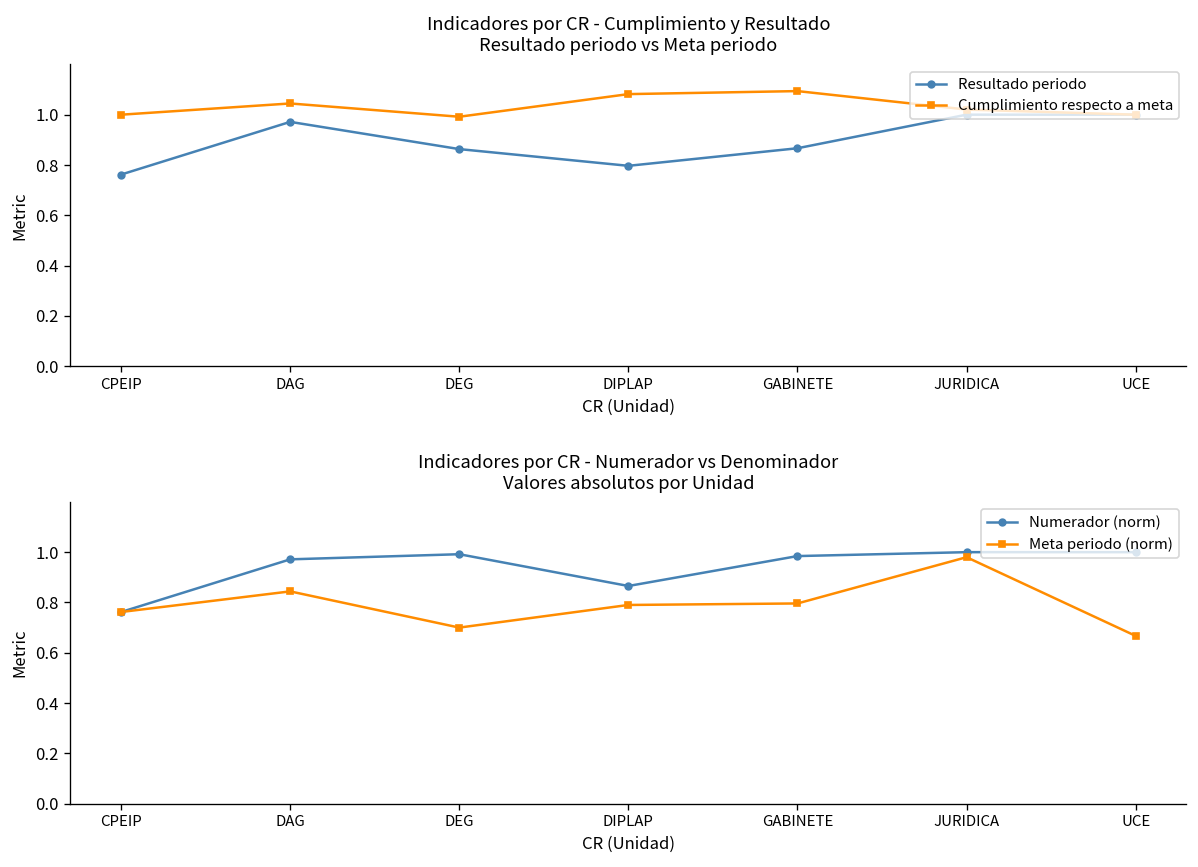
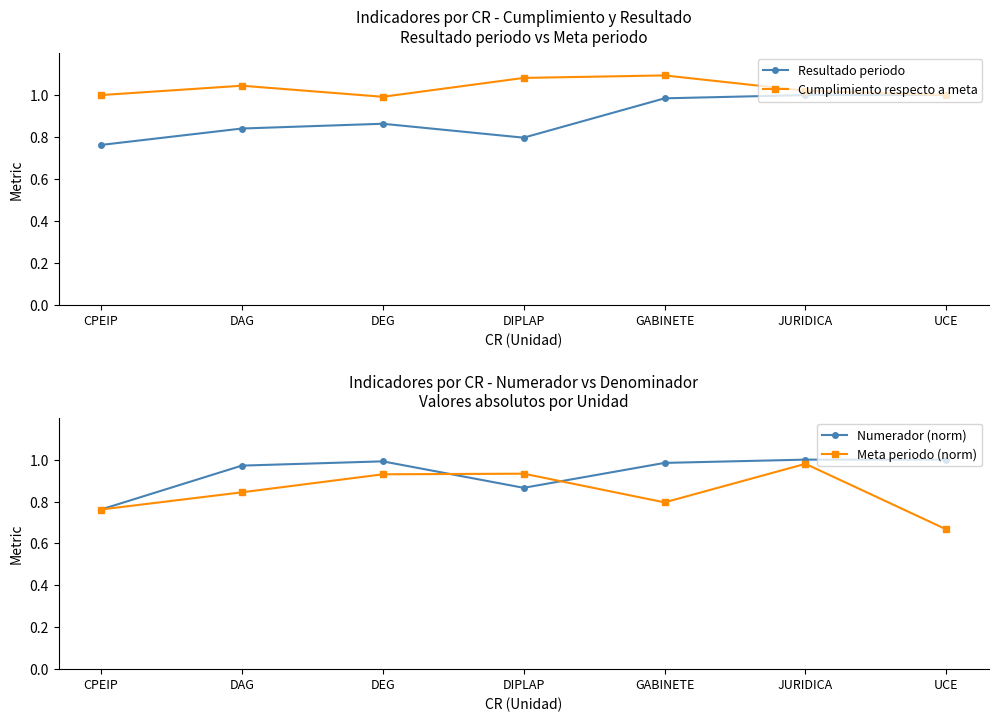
  {
    "Indicadores por CR - Cumplimiento y Resultado Resultado periodo vs Meta periodo": {
      "Resultado periodo": {
        "CPEIP": 0.76,
-       "DAG": 0.97,
+       "DAG": 0.84,
        "DEG": 0.86,
        "DIPLAP": 0.80,
-       "GABINETE": 0.87
+       "GABINETE": 0.98
      },
      "Cumplimiento respecto a meta": {
        "CPEIP": 1.00,
        "DAG": 1.04,
        "DEG": 0.99,
        "DIPLAP": 1.08,
        "GABINETE": 1.09
      }
    },
    "Indicadores por CR - Numerador vs Denominador Valores absolutos por Unidad": {
      "Numerador (norm)": {
        "DAG": 0.97,
        "DEG": 0.99,
        "DIPLAP": 0.87,
        "GABINETE": 0.98,
        "JURIDICA": 1.00
      },
      "Meta periodo (norm)": {
        "DAG": 0.84,
-       "DEG": 0.70,
-       "DIPLAP": 0.79,
+       "DEG": 0.93,
+       "DIPLAP": 0.93,
        "GABINETE": 0.80,
        "JURIDICA": 0.98,
        "UCE": 0.67
      }
    }
  }
